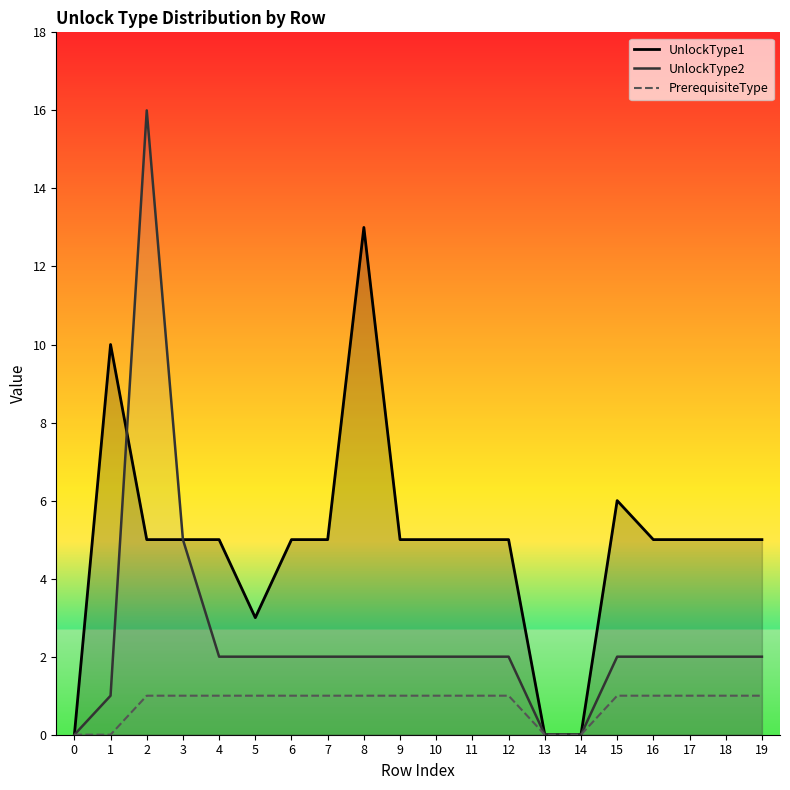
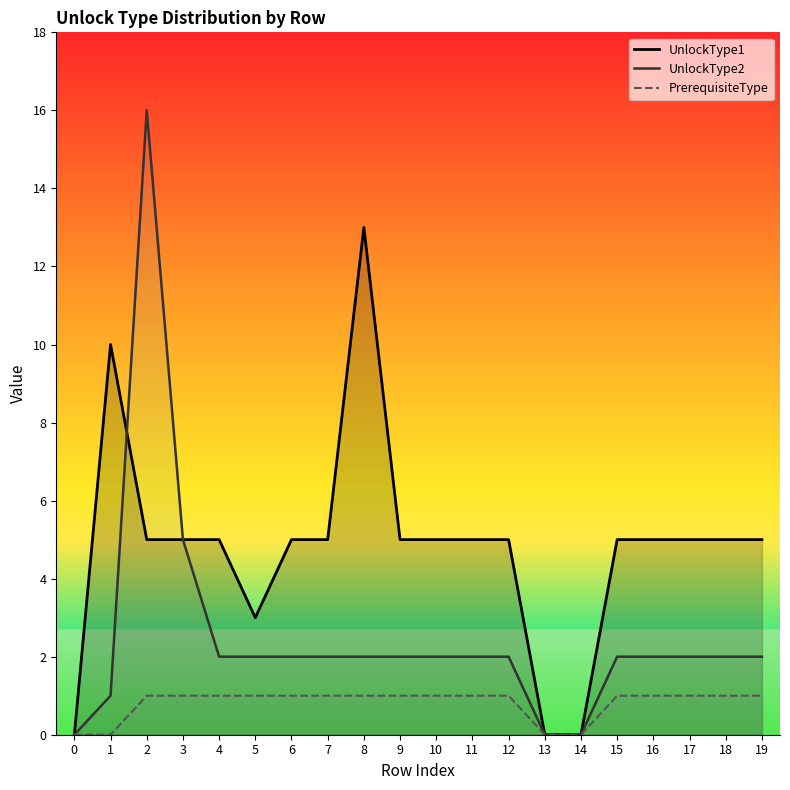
  {
    "UnlockType1": {
      "1": 10,
      "2": 5,
      "4": 5,
      "5": 3,
      "6": 5,
      "7": 5,
      "8": 13,
      "9": 5,
      "10": 5,
      "11": 5,
      "12": 5,
-     "15": 6,
+     "15": 5,
      "16": 5,
      "17": 5,
      "18": 5,
      "19": 5
    }
  }
